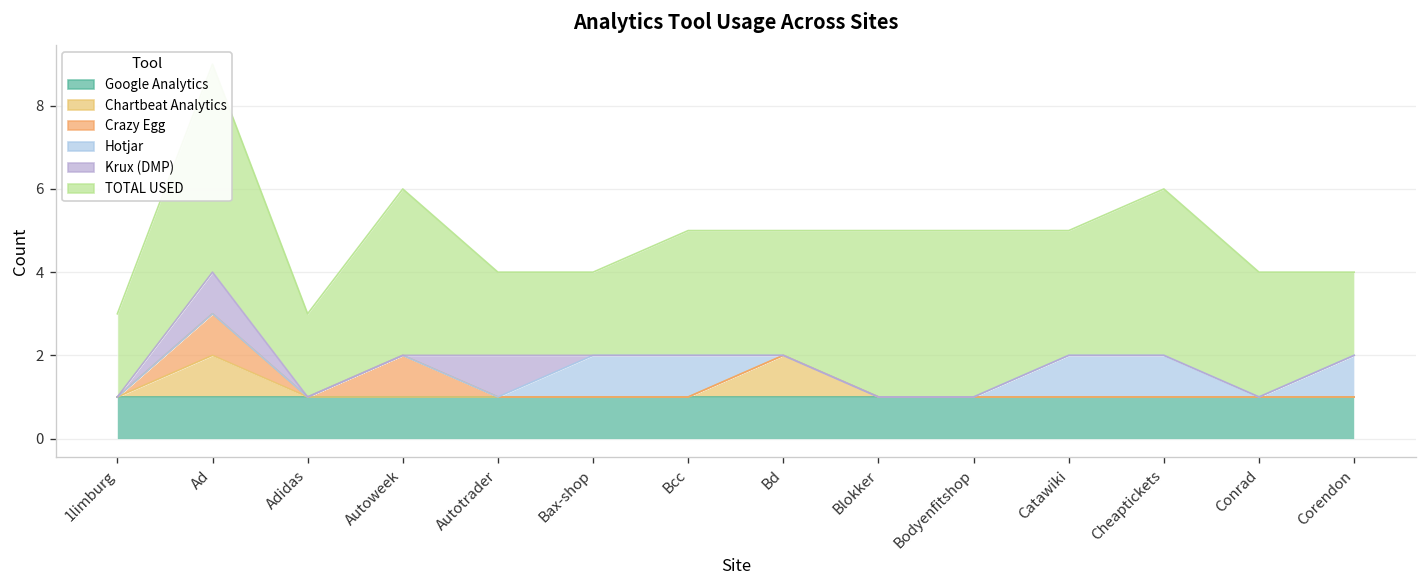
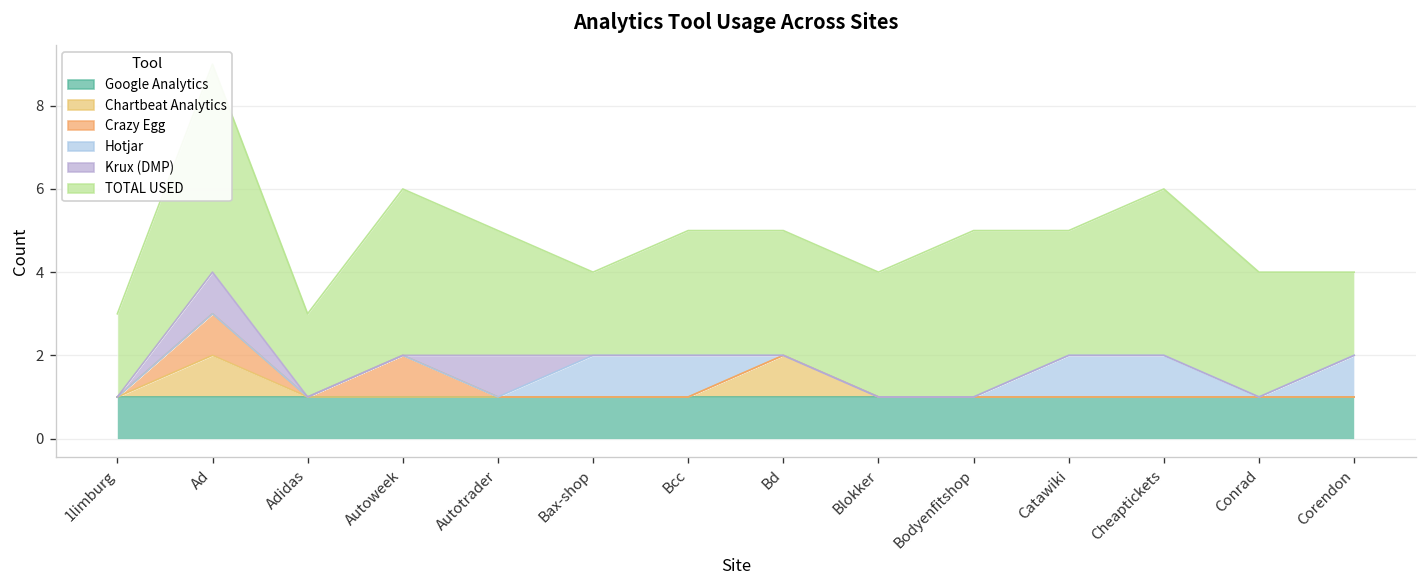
  {
    "Google Analytics": {
      "Ad": 1,
      "Bd": 1
    },
    "TOTAL USED": {
      "1limburg": 2,
      "Adidas": 2,
      "Autoweek": 4,
-     "Autotrader": 2,
+     "Autotrader": 3,
      "Bax-shop": 2,
      "Bcc": 3,
      "Bd": 3,
-     "Blokker": 4,
+     "Blokker": 3,
      "Bodyenfitshop": 4,
      "Catawiki": 3,
      "Cheaptickets": 4,
      "Conrad": 3,
      "Corendon": 2
    }
  }
